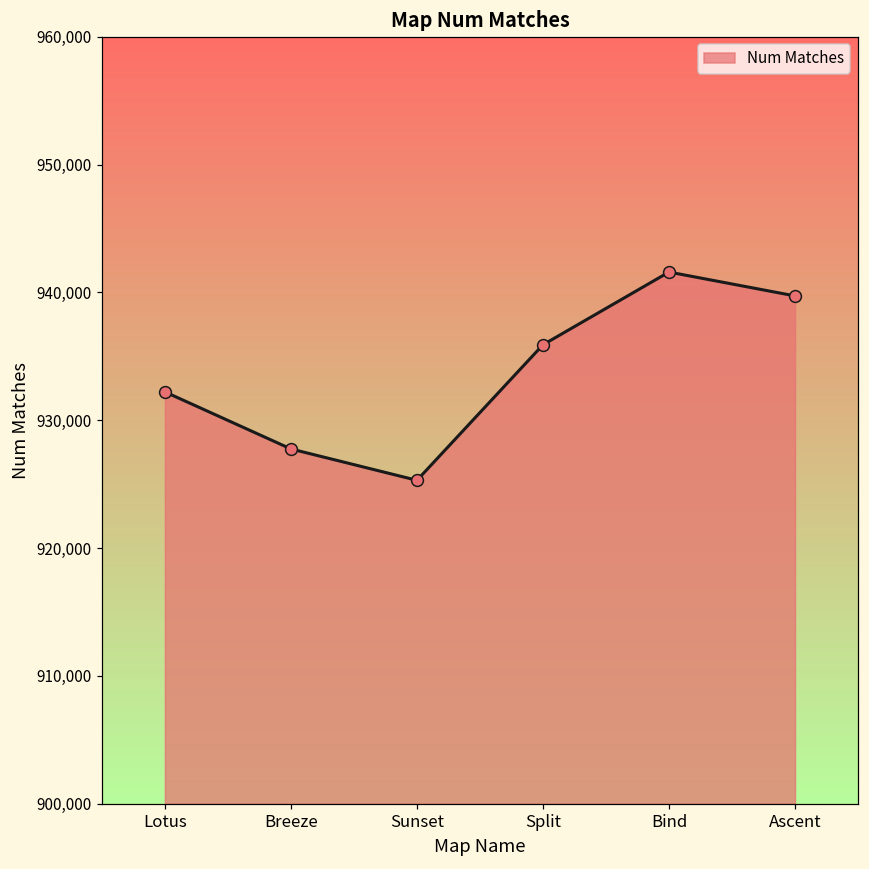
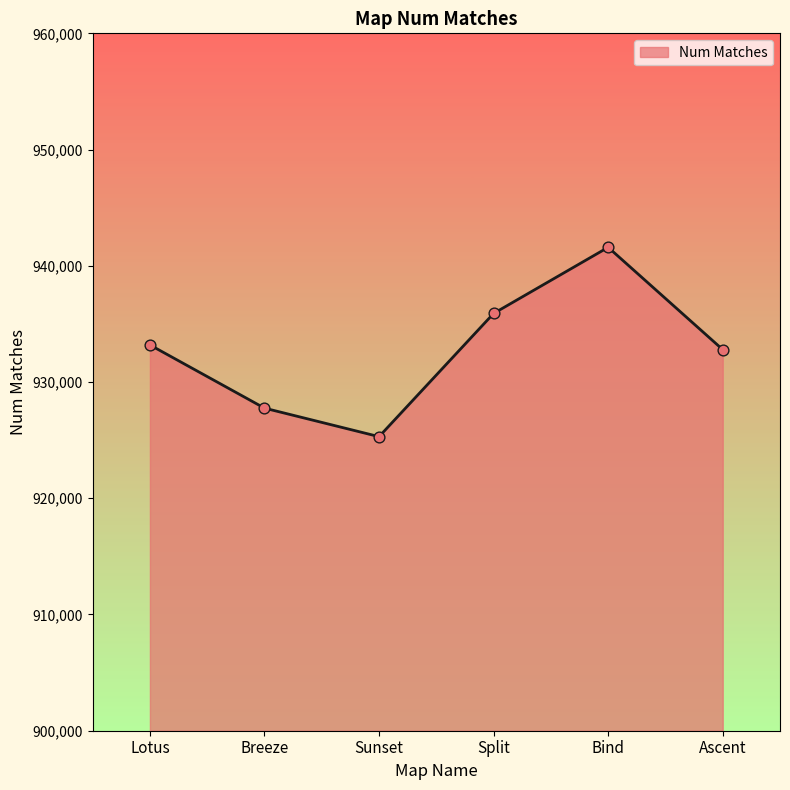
  {
-   "Lotus": "932,200",
+   "Lotus": "933,200",
    "Breeze": "927,800",
    "Sunset": "925,300",
    "Split": "935,900",
    "Bind": "941,600",
-   "Ascent": "939,700"
+   "Ascent": "932,800"
  }
